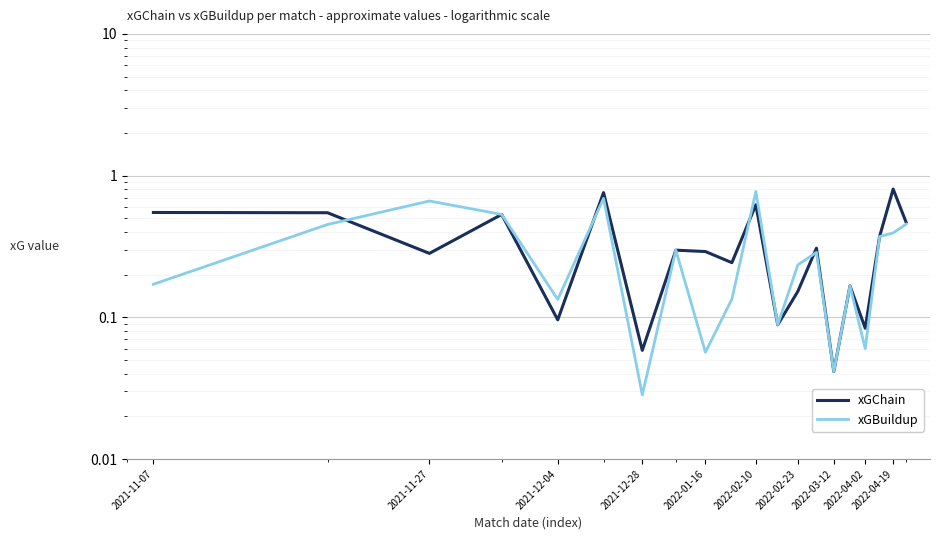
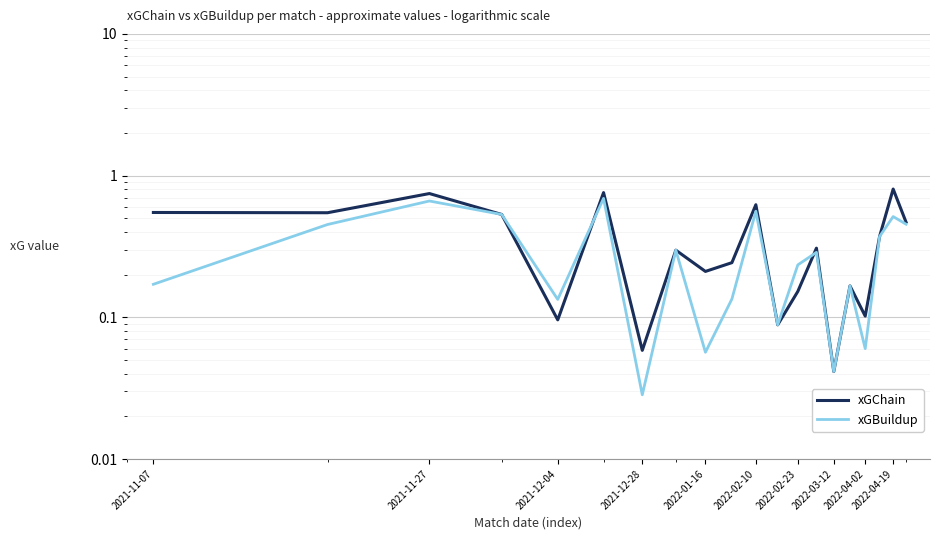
  {
    "xGChain": {
      "2021-11-07": 0.55,
-     "2021-11-27": 0.28,
+     "2021-11-27": 0.7,
      "2021-12-04": 0.10,
      "2021-12-28": 0.06,
-     "2022-01-16": 0.29,
+     "2022-01-16": 0.21,
      "2022-02-10": 0.6,
      "2022-02-23": 0.15,
-     "2022-04-02": 0.08,
+     "2022-04-02": 0.10,
      "2022-04-19": 0.8
    },
    "xGBuildup": {
      "2021-11-07": 0.17,
      "2021-11-27": 0.7,
      "2021-12-04": 0.13,
      "2021-12-28": 0.028,
      "2022-01-16": 0.057,
-     "2022-02-10": 0.8,
+     "2022-02-10": 0.56,
      "2022-02-23": 0.23,
      "2022-04-02": 0.06,
-     "2022-04-19": 0.39
+     "2022-04-19": 0.51
    }
  }
